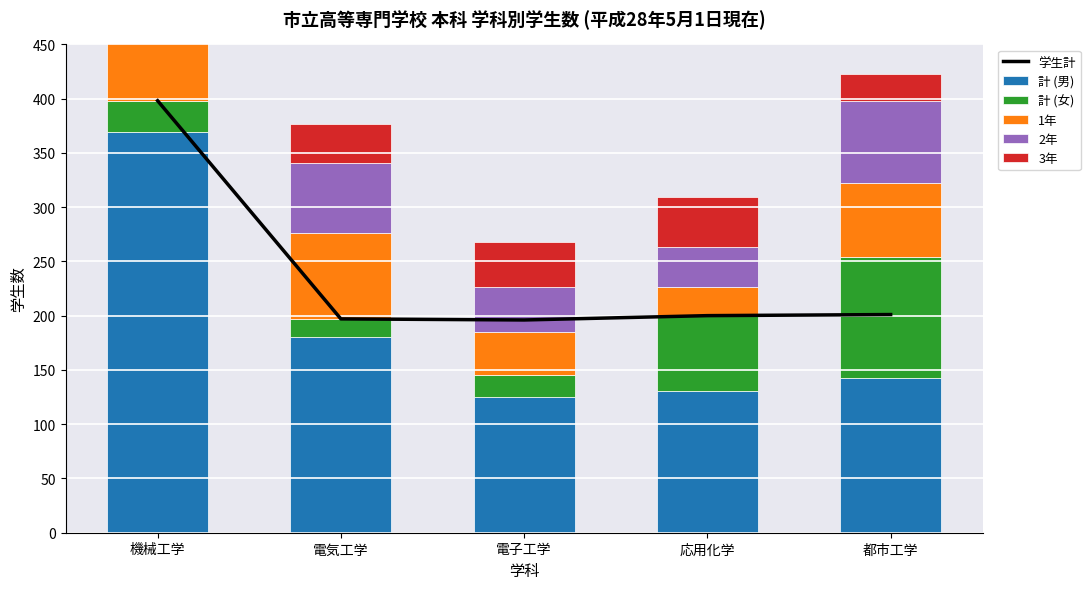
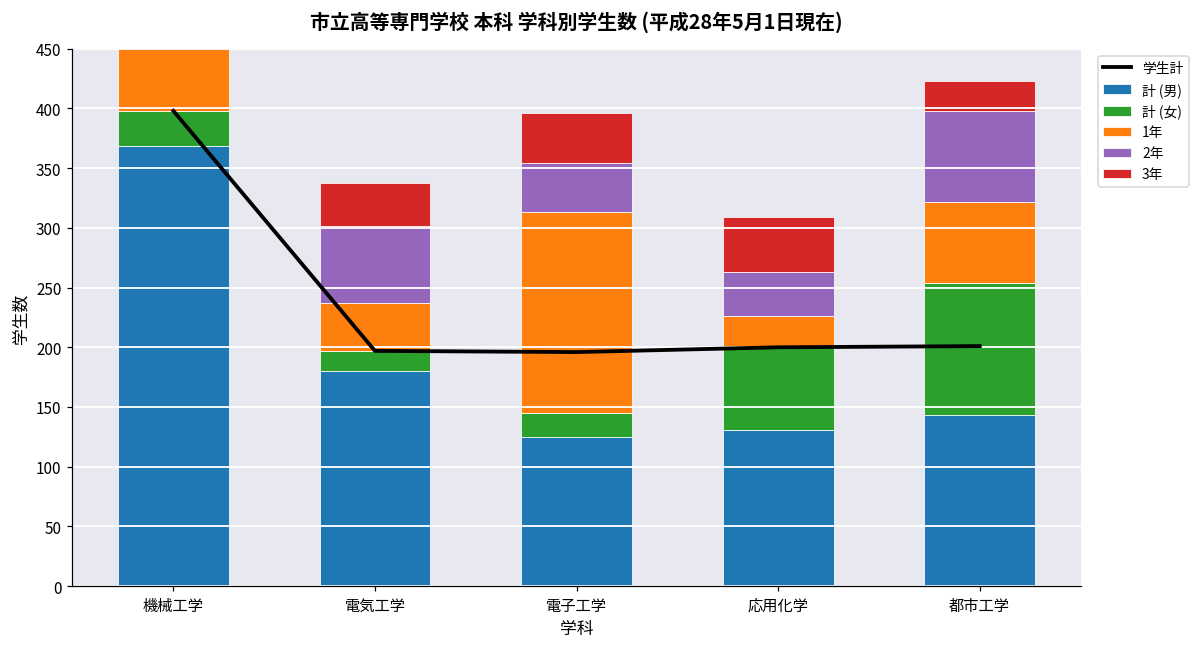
  {
    "学生計": {
      "機械工学": 398,
      "電気工学": 197,
      "電子工学": 196,
      "応用化学": 200,
      "都市工学": 201
    },
    "計 (男)": {
      "機械工学": 369,
      "電気工学": 180,
      "電子工学": 125,
      "応用化学": 131,
      "都市工学": 143
    },
    "計 (女)": {
      "機械工学": 29,
      "電気工学": 17,
      "電子工学": 20,
      "応用化学": 69,
      "都市工学": 111
    },
    "1年": {
-     "電気工学": 79,
-     "電子工学": 40,
+     "電気工学": 40,
+     "電子工学": 168,
      "応用化学": 26,
      "都市工学": 68
    },
    "2年": {
      "電気工学": 65,
      "電子工学": 41,
      "応用化学": 37,
      "都市工学": 76
    },
    "3年": {
      "電気工学": 36,
      "電子工学": 42,
      "応用化学": 46,
      "都市工学": 25
    }
  }
